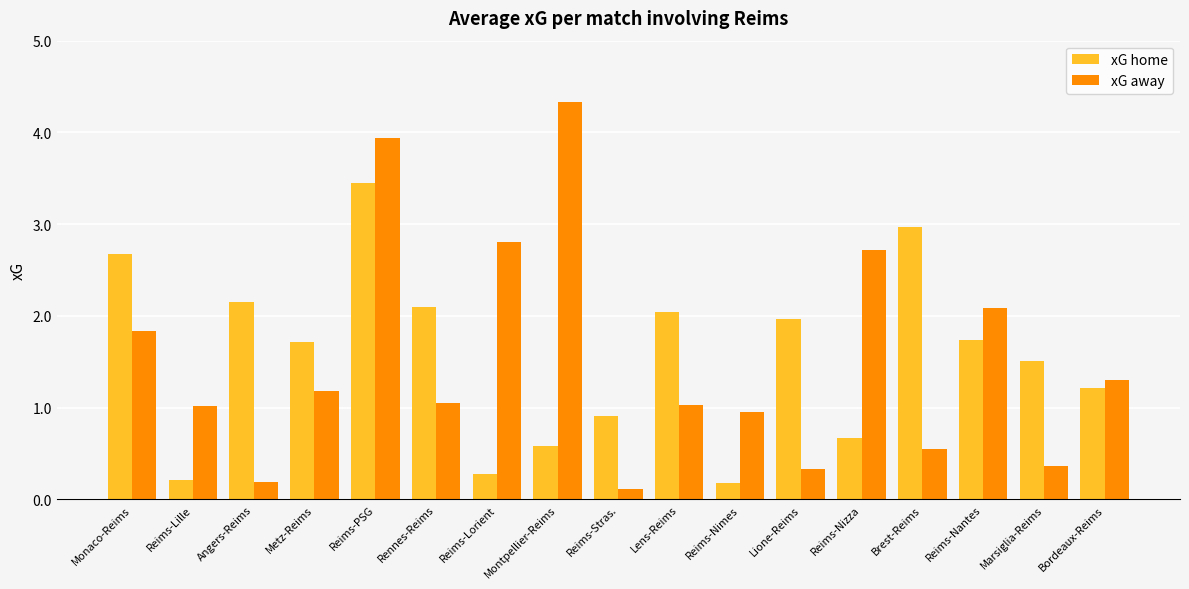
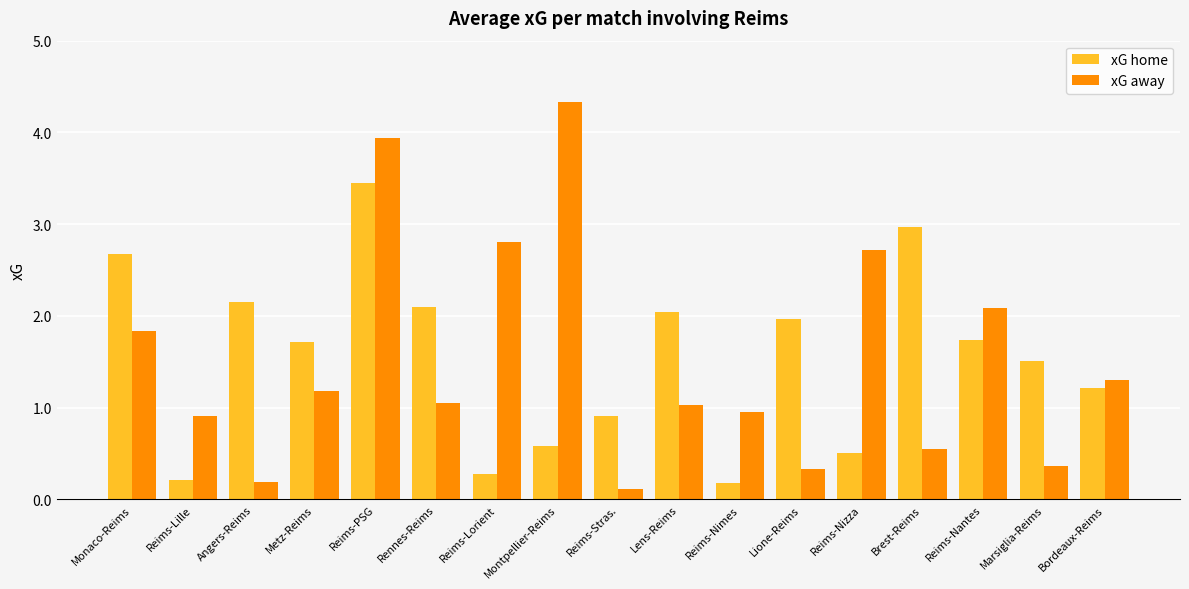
  {
    "xG home": {
      "Monaco-Reims": 2.7,
      "Reims-Lille": 0.2,
      "Angers-Reims": 2.1,
      "Metz-Reims": 1.7,
      "Reims-PSG": 3.4,
      "Rennes-Reims": 2.1,
      "Reims-Lorient": 0.3,
      "Montpellier-Reims": 0.6,
      "Reims-Stras.": 0.9,
      "Lens-Reims": 2.0,
      "Reims-Nimes": 0.2,
      "Lione-Reims": 2.0,
-     "Reims-Nizza": 0.7,
+     "Reims-Nizza": 0.5,
      "Brest-Reims": 3.0,
      "Reims-Nantes": 1.7,
      "Marsiglia-Reims": 1.5,
      "Bordeaux-Reims": 1.2
    },
    "xG away": {
      "Monaco-Reims": 1.8,
-     "Reims-Lille": 1.0,
+     "Reims-Lille": 0.9,
      "Angers-Reims": 0.2,
      "Metz-Reims": 1.2,
      "Reims-PSG": 3.9,
      "Rennes-Reims": 1.1,
      "Reims-Lorient": 2.8,
      "Montpellier-Reims": 4.3,
      "Reims-Stras.": 0.1,
      "Lens-Reims": 1.0,
      "Reims-Nimes": 1.0,
      "Lione-Reims": 0.3,
      "Reims-Nizza": 2.7,
      "Brest-Reims": 0.6,
      "Reims-Nantes": 2.1,
      "Marsiglia-Reims": 0.4,
      "Bordeaux-Reims": 1.3
    }
  }
